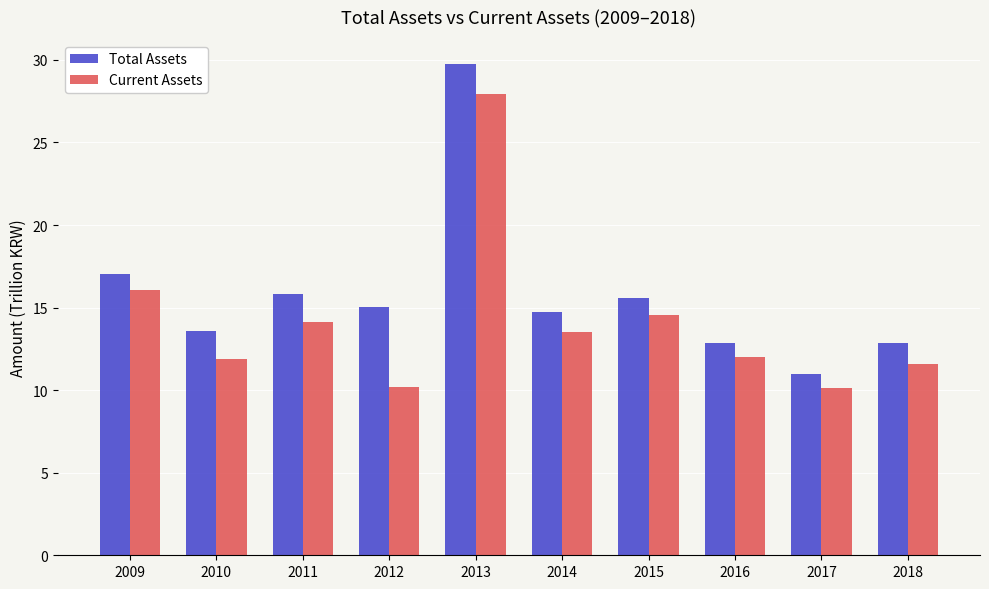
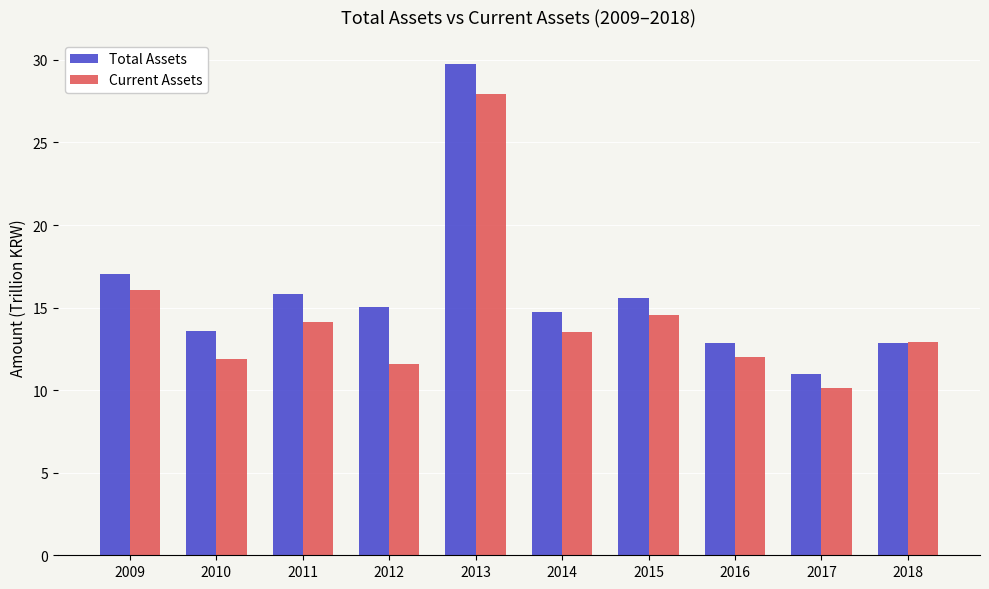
  {
    "Total Assets": {
      "2009": 17.0,
      "2010": 13.6,
      "2011": 15.8,
      "2012": 15.0,
      "2013": 29.7,
      "2014": 14.7,
      "2015": 15.6,
      "2016": 12.9,
      "2017": 11.0,
      "2018": 12.9
    },
    "Current Assets": {
      "2009": 16.1,
      "2010": 11.9,
      "2011": 14.1,
-     "2012": 10.2,
+     "2012": 11.6,
      "2013": 27.9,
      "2014": 13.5,
      "2015": 14.5,
      "2016": 12.0,
      "2017": 10.1,
-     "2018": 11.6
+     "2018": 12.9
    }
  }
